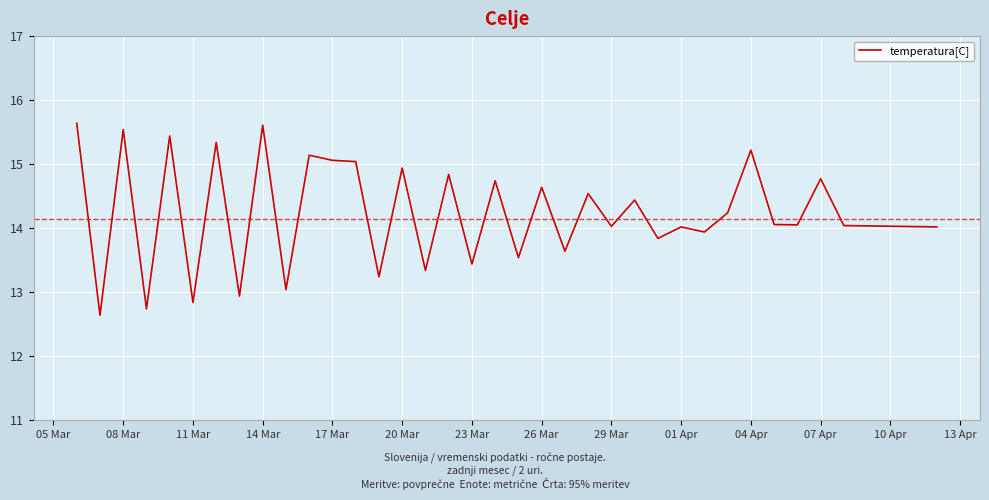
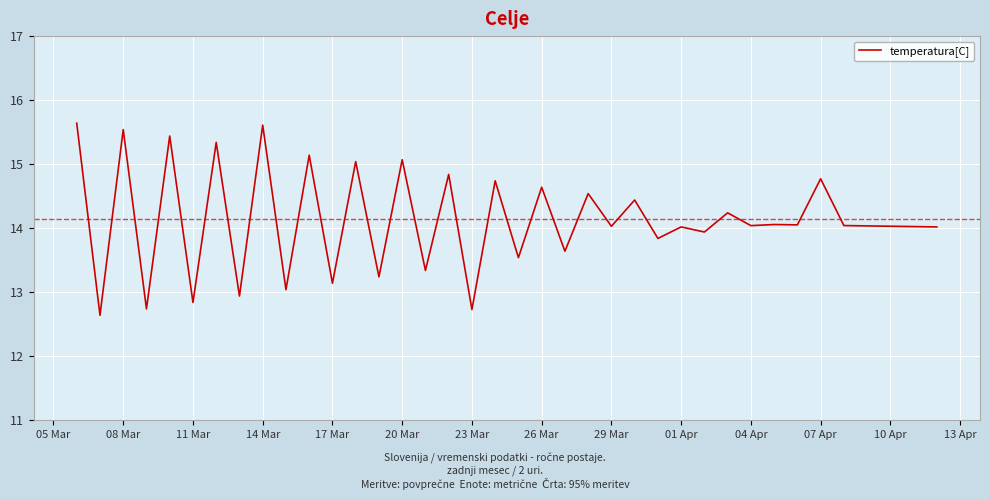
  {
    "08 Mar": 15.5,
    "11 Mar": 12.8,
    "14 Mar": 15.6,
-   "17 Mar": 15.1,
-   "20 Mar": 14.9,
-   "23 Mar": 13.4,
+   "17 Mar": 13.1,
+   "20 Mar": 15.1,
+   "23 Mar": 12.7,
    "26 Mar": 14.6,
    "29 Mar": 14.0,
    "01 Apr": 14.0,
-   "04 Apr": 15.2,
+   "04 Apr": 14.0,
    "07 Apr": 14.8,
    "10 Apr": 14.0
  }
